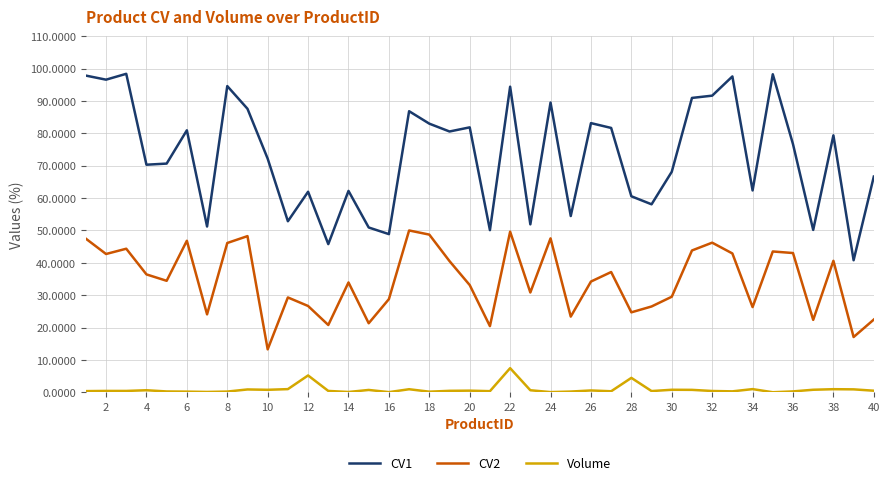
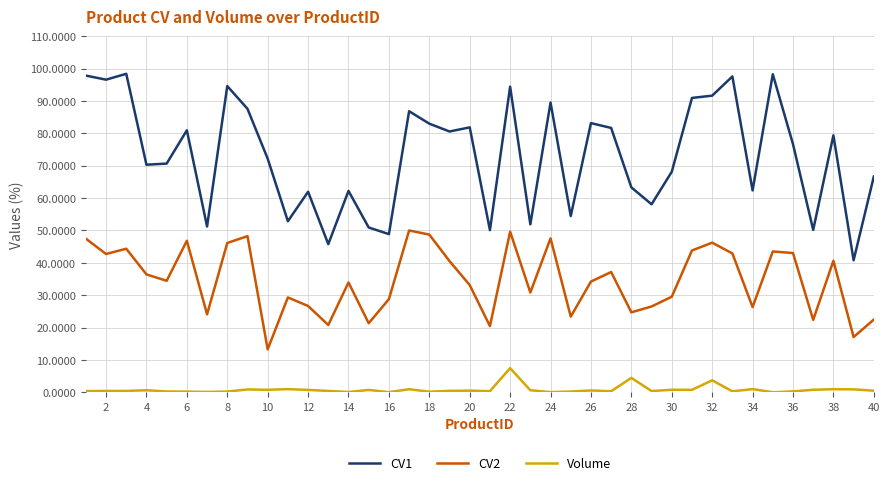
  {
    "CV1": {
      "2": 97,
      "4": 70,
      "6": 81,
      "8": 95,
      "10": 72,
      "12": 62,
      "14": 62,
      "16": 49,
      "18": 83,
      "20": 82,
      "22": 94,
      "24": 90,
      "26": 83,
-     "28": 61,
+     "28": 63,
      "30": 68,
      "32": 92,
      "34": 62,
      "36": 77,
      "38": 79,
      "40": 67
    },
    "CV2": {
      "2": 43,
      "4": 36,
      "6": 47,
      "8": 46,
      "10": 13,
      "12": 27,
      "14": 34,
      "16": 29,
      "18": 49,
      "20": 33,
      "22": 50,
      "24": 48,
      "26": 34,
      "28": 25,
      "30": 30,
      "32": 46,
      "34": 26,
      "36": 43,
      "38": 41,
      "40": 22
    },
    "Volume": {
      "2": 0,
      "4": 1,
      "6": 0,
      "8": 0,
      "10": 1,
-     "12": 5,
+     "12": 1,
      "14": 0,
      "16": 0,
      "18": 0,
      "20": 1,
      "22": 7,
      "24": 0,
      "26": 1,
      "28": 4,
      "30": 1,
-     "32": 0,
+     "32": 4,
      "34": 1,
      "36": 0,
      "38": 1,
      "40": 0
    }
  }
